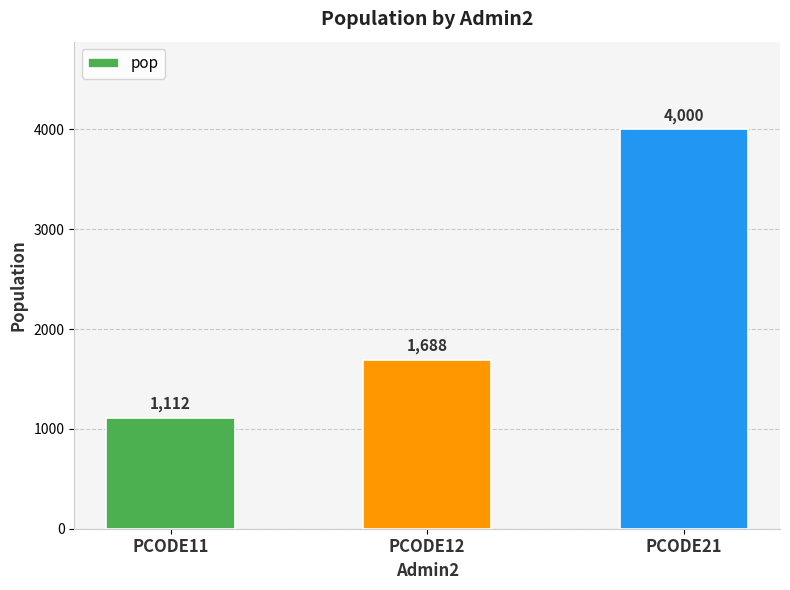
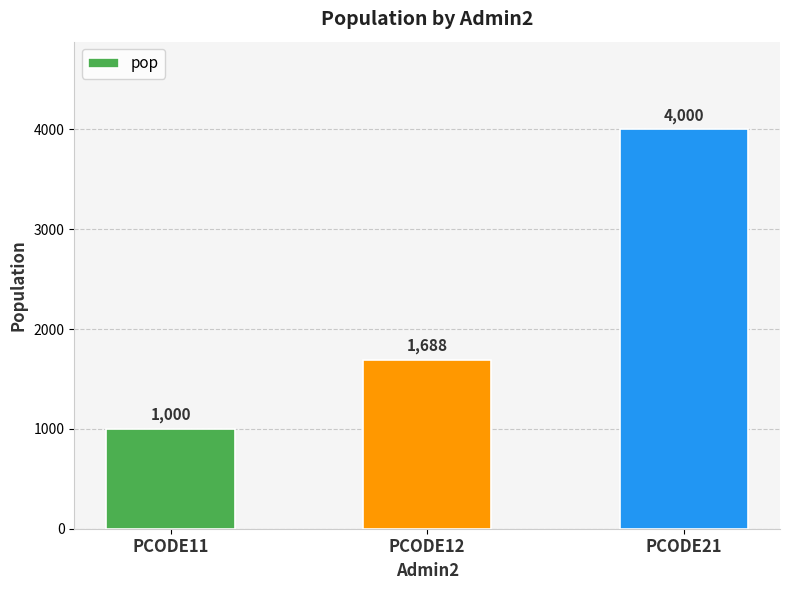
  {
-   "PCODE11": "1,112",
+   "PCODE11": "1,000",
    "PCODE12": "1,688",
    "PCODE21": "4,000"
  }
